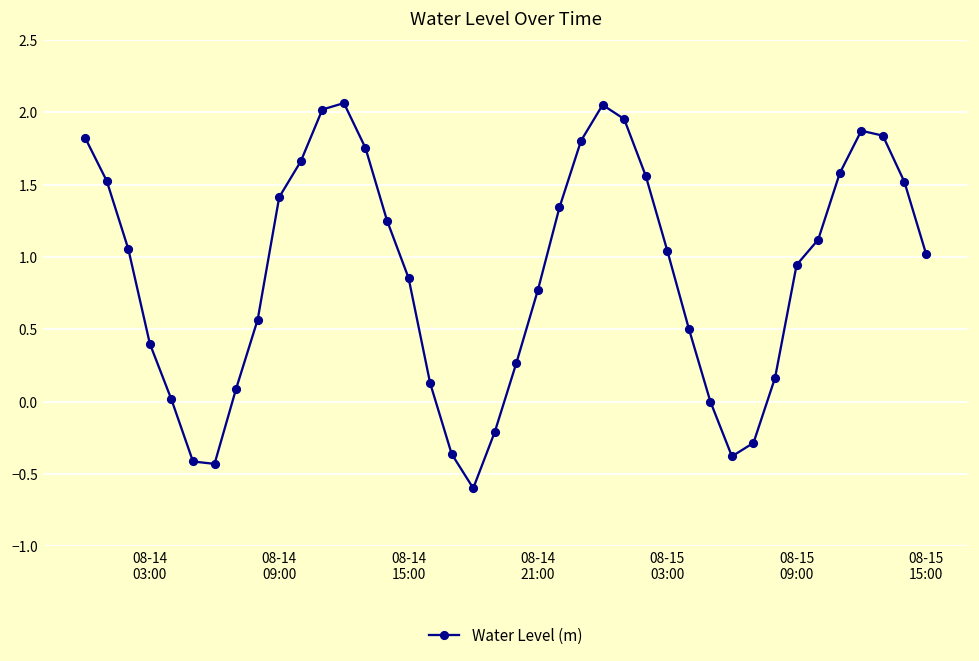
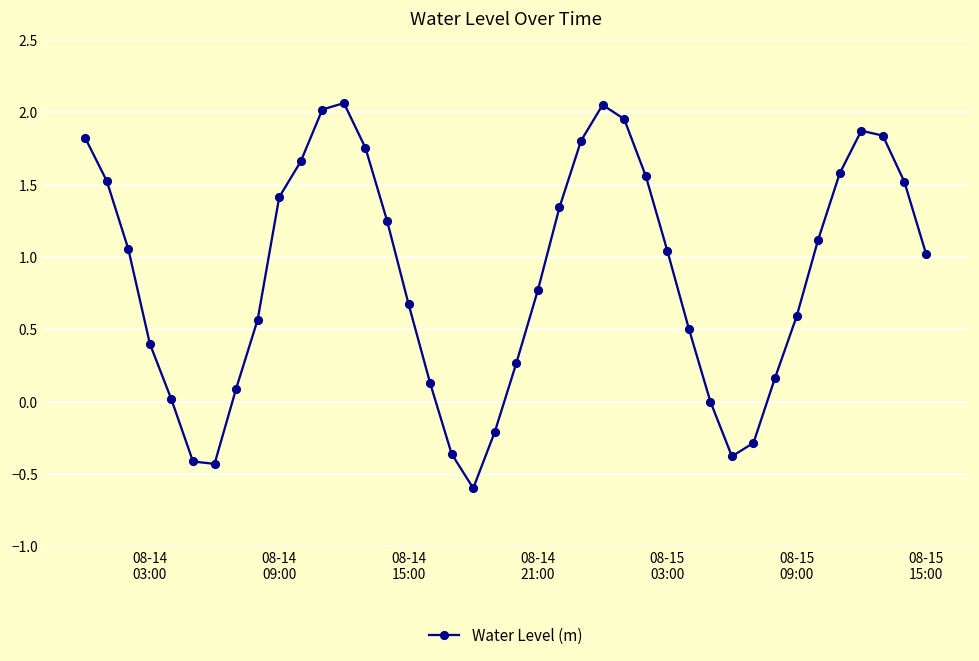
  {
    "08-14 03:00": 0.40,
    "08-14 09:00": 1.41,
-   "08-14 15:00": 0.85,
+   "08-14 15:00": 0.67,
    "08-14 21:00": 0.77,
    "08-15 03:00": 1.04,
-   "08-15 09:00": 0.94,
+   "08-15 09:00": 0.59,
    "08-15 15:00": 1.02
  }
